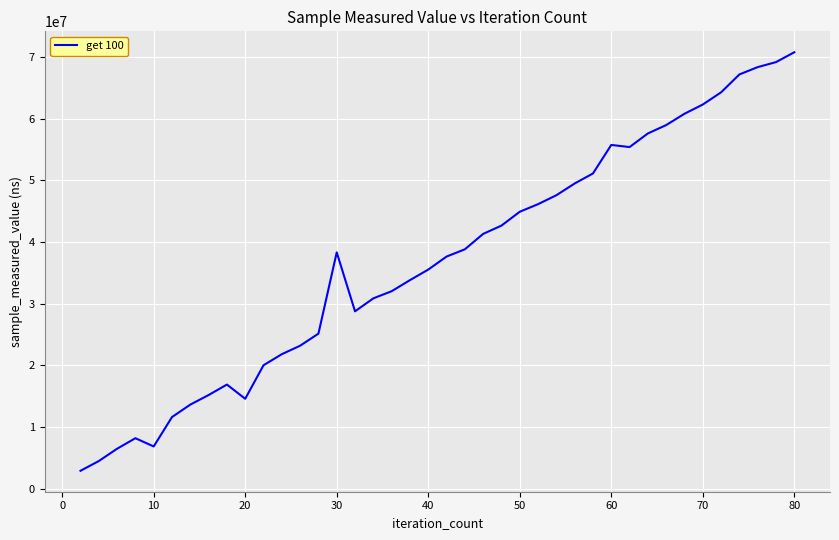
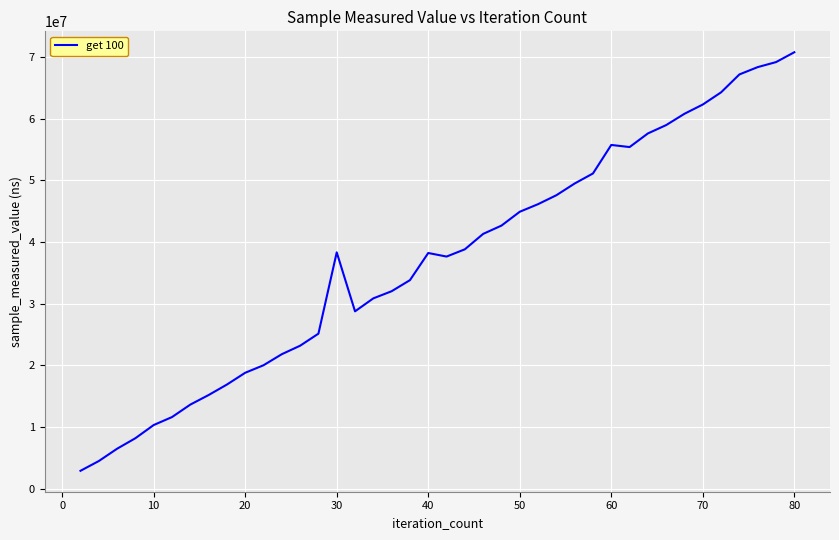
  {
-   "10": 7000000,
-   "20": 15000000,
+   "10": 10000000,
+   "20": 19000000,
    "30": 38000000,
-   "40": 36000000,
+   "40": 38000000,
    "50": 45000000,
    "60": 56000000,
    "70": 62000000,
    "80": 71000000
  }
